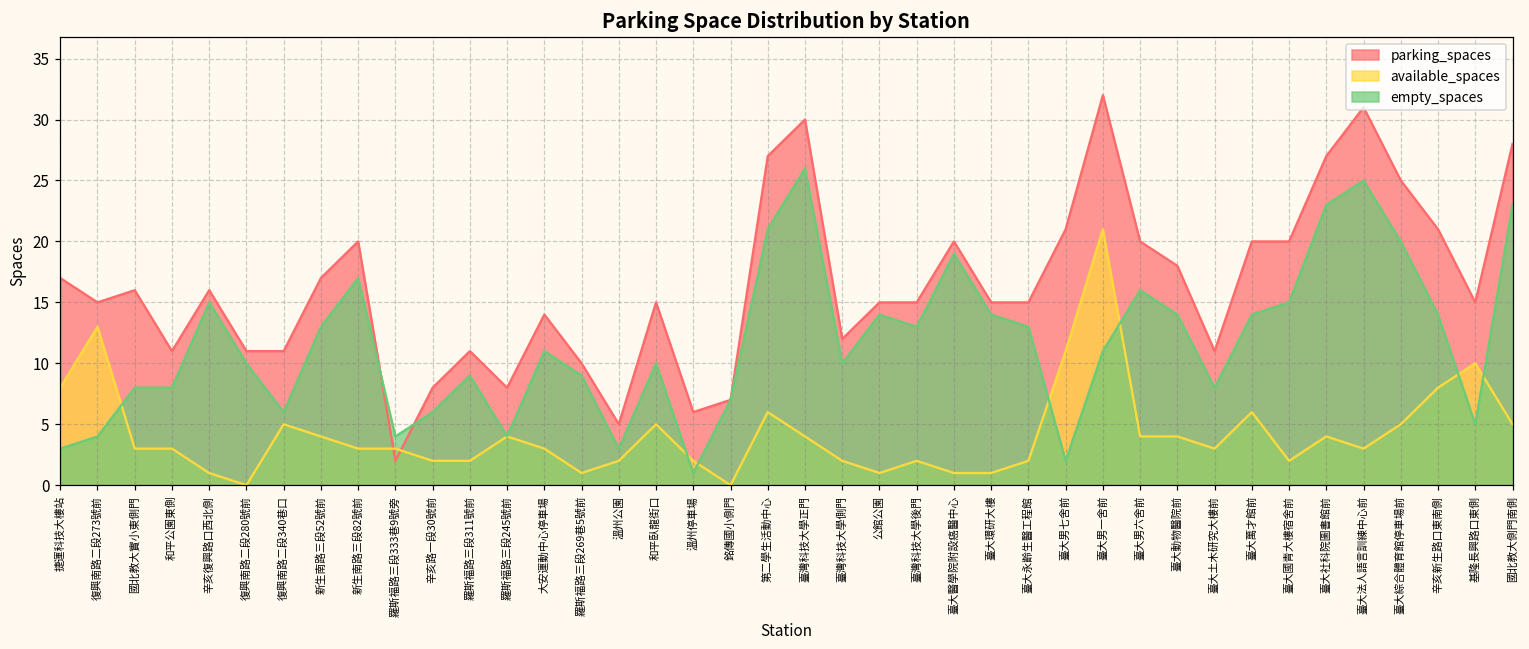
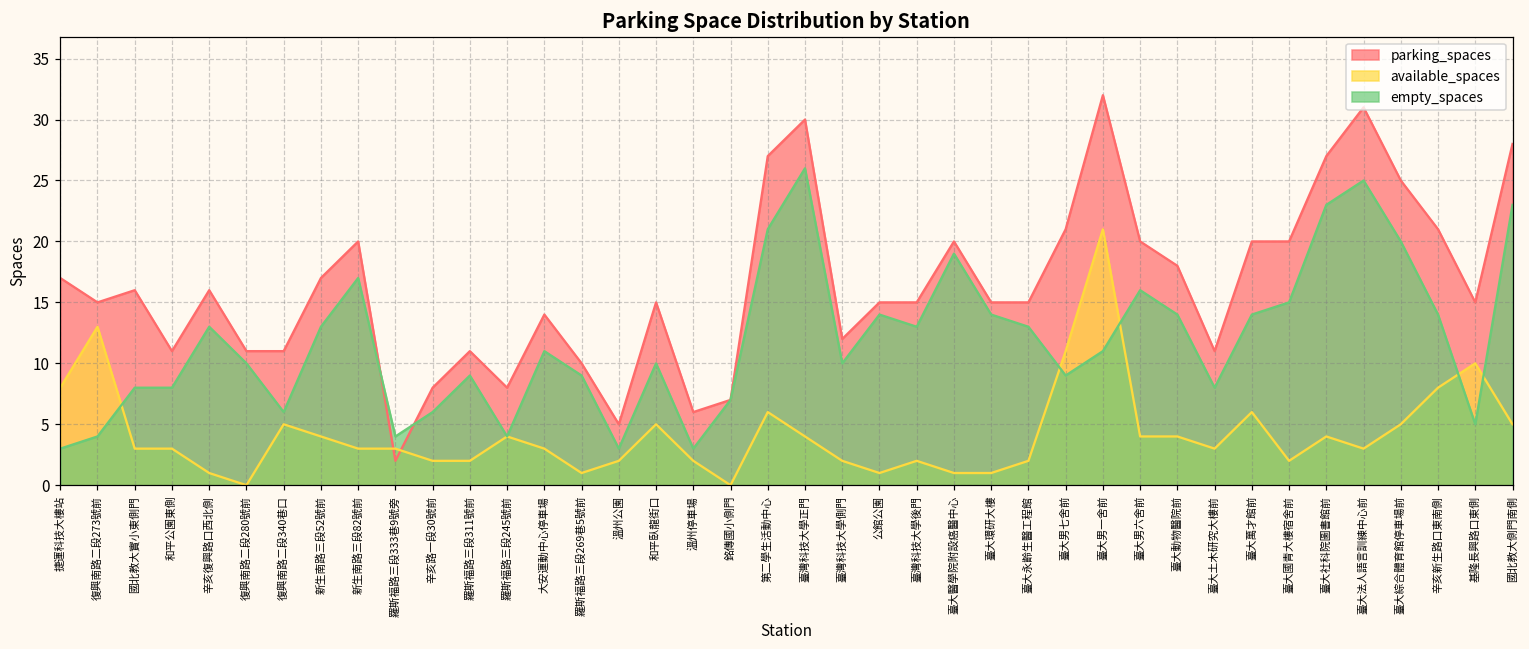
  {
    "parking_spaces": {
      "捷運科技大樓站": 17,
      "復興南路二段273號前": 15,
      "國北教大實小東側門": 16,
      "和平公園東側": 11,
      "辛亥復興路口西北側": 16,
      "復興南路二段280號前": 11,
      "復興南路二段340巷口": 11,
      "新生南路三段52號前": 17,
      "新生南路三段82號前": 20,
      "羅斯福路三段333巷9號旁": 2,
      "辛亥路一段30號前": 8,
      "羅斯福路三段311號前": 11,
      "羅斯福路三段245號前": 8,
      "大安運動中心停車場": 14,
      "羅斯福路三段269巷5號前": 10,
      "溫州公園": 5,
      "和平臥龍街口": 15,
      "溫州停車場": 6,
      "第二學生活動中心": 27,
      "臺灣科技大學正門": 30,
      "臺灣科技大學側門": 12,
      "公館公園": 15,
      "臺灣科技大學後門": 15,
      "臺大醫學院附設癌醫中心": 20,
      "臺大環研大樓": 15,
      "臺大永齡生醫工程館": 15,
      "臺大男七舍前": 21,
      "臺大男一舍前": 32,
      "臺大男六舍前": 20,
      "臺大動物醫院前": 18,
      "臺大土木研究大樓前": 11,
      "臺大萬才館前": 20,
      "臺大國青大樓宿舍前": 20,
      "臺大社科院圖書館前": 27,
      "臺大綜合體育館停車場前": 25,
      "辛亥新生路口東南側": 21,
      "基隆長興路口東側": 15,
      "國北教大側門南側": 28
    },
    "available_spaces": {
      "捷運科技大樓站": 8,
      "復興南路二段273號前": 13,
      "國北教大實小東側門": 3,
      "和平公園東側": 3,
      "辛亥復興路口西北側": 1,
      "復興南路二段280號前": 0,
      "復興南路二段340巷口": 5,
      "新生南路三段52號前": 4,
      "新生南路三段82號前": 3,
      "羅斯福路三段333巷9號旁": 3,
      "辛亥路一段30號前": 2,
      "羅斯福路三段311號前": 2,
      "大安運動中心停車場": 3,
      "羅斯福路三段269巷5號前": 1,
      "溫州公園": 2,
      "和平臥龍街口": 5,
      "溫州停車場": 2,
      "銘傳國小側門": 0,
      "第二學生活動中心": 6,
      "臺灣科技大學正門": 4,
      "臺灣科技大學側門": 2,
      "公館公園": 1,
      "臺灣科技大學後門": 2,
      "臺大醫學院附設癌醫中心": 1,
      "臺大環研大樓": 1,
      "臺大永齡生醫工程館": 2,
      "臺大男七舍前": 11,
      "臺大男一舍前": 21,
      "臺大男六舍前": 4,
      "臺大動物醫院前": 4,
      "臺大土木研究大樓前": 3,
      "臺大萬才館前": 6,
      "臺大國青大樓宿舍前": 2,
      "臺大社科院圖書館前": 4,
      "臺大法人語言訓練中心前": 3,
      "臺大綜合體育館停車場前": 5,
      "辛亥新生路口東南側": 8,
      "基隆長興路口東側": 10,
      "國北教大側門南側": 5
    },
    "empty_spaces": {
      "捷運科技大樓站": 3,
      "復興南路二段273號前": 4,
      "國北教大實小東側門": 8,
      "和平公園東側": 8,
-     "辛亥復興路口西北側": 15,
+     "辛亥復興路口西北側": 13,
      "復興南路二段280號前": 10,
      "復興南路二段340巷口": 6,
      "新生南路三段52號前": 13,
      "新生南路三段82號前": 17,
      "羅斯福路三段333巷9號旁": 4,
      "辛亥路一段30號前": 6,
      "羅斯福路三段311號前": 9,
      "大安運動中心停車場": 11,
      "羅斯福路三段269巷5號前": 9,
      "溫州公園": 3,
      "和平臥龍街口": 10,
-     "溫州停車場": 1,
+     "溫州停車場": 3,
      "第二學生活動中心": 21,
      "臺灣科技大學正門": 26,
      "臺灣科技大學側門": 10,
      "公館公園": 14,
      "臺灣科技大學後門": 13,
      "臺大醫學院附設癌醫中心": 19,
      "臺大環研大樓": 14,
      "臺大永齡生醫工程館": 13,
-     "臺大男七舍前": 2,
+     "臺大男七舍前": 9,
      "臺大男一舍前": 11,
      "臺大男六舍前": 16,
      "臺大動物醫院前": 14,
      "臺大土木研究大樓前": 8,
      "臺大萬才館前": 14,
      "臺大國青大樓宿舍前": 15,
      "臺大社科院圖書館前": 23,
      "臺大法人語言訓練中心前": 25,
      "臺大綜合體育館停車場前": 20,
      "辛亥新生路口東南側": 14,
      "基隆長興路口東側": 5,
      "國北教大側門南側": 23
    }
  }
